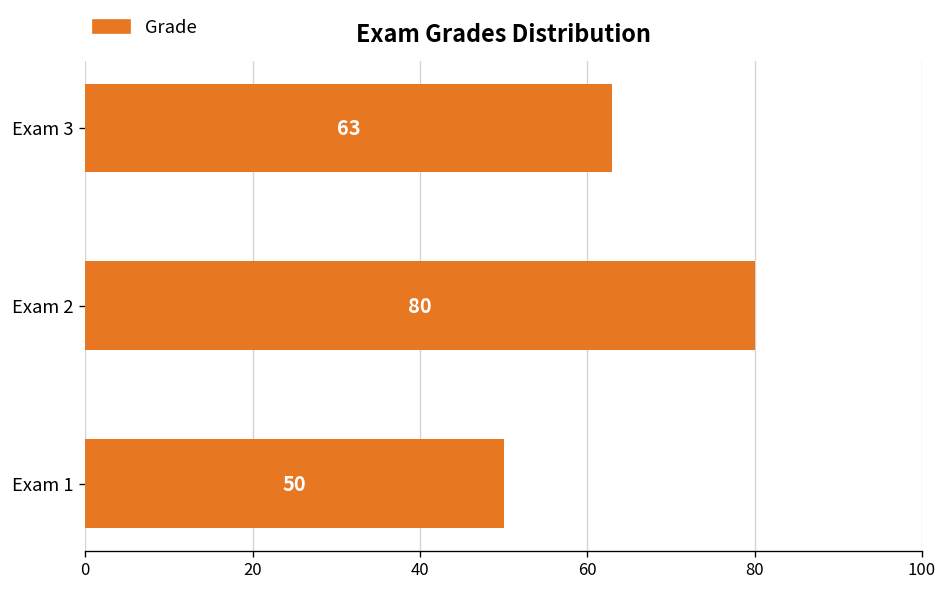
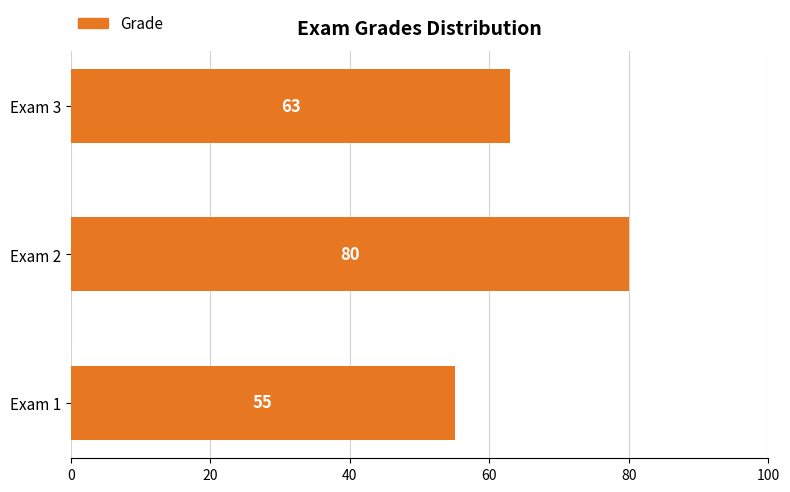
  {
    "Exam 3": 63,
    "Exam 2": 80,
-   "Exam 1": 50
+   "Exam 1": 55
  }
